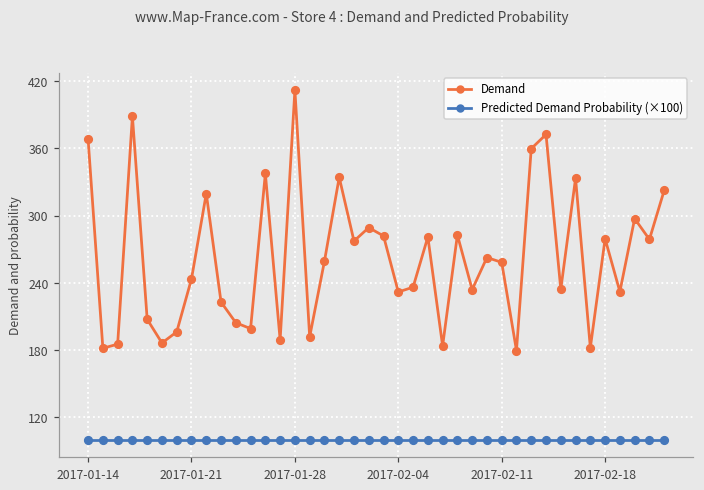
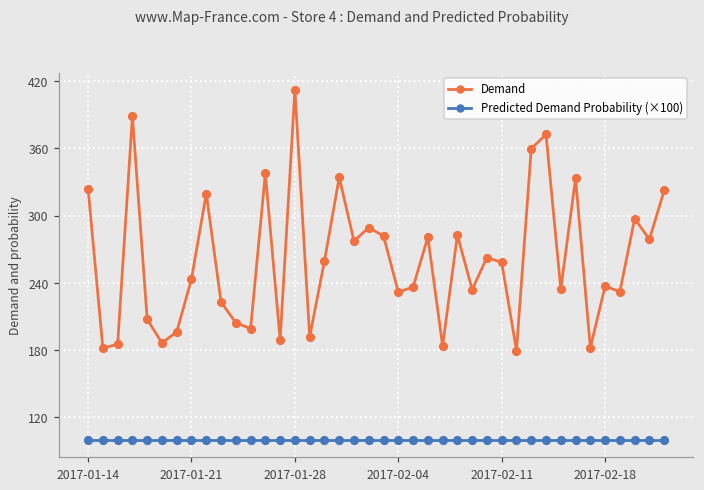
  {
    "Demand": {
-     "2017-01-14": 368,
+     "2017-01-14": 324,
      "2017-01-21": 244,
      "2017-01-28": 412,
      "2017-02-04": 232,
      "2017-02-11": 258,
-     "2017-02-18": 279
+     "2017-02-18": 237
    },
    "Predicted Demand Probability (×100)": {
      "2017-01-14": 100,
      "2017-01-21": 100,
      "2017-01-28": 100,
      "2017-02-04": 100,
      "2017-02-11": 100,
      "2017-02-18": 100
    }
  }
